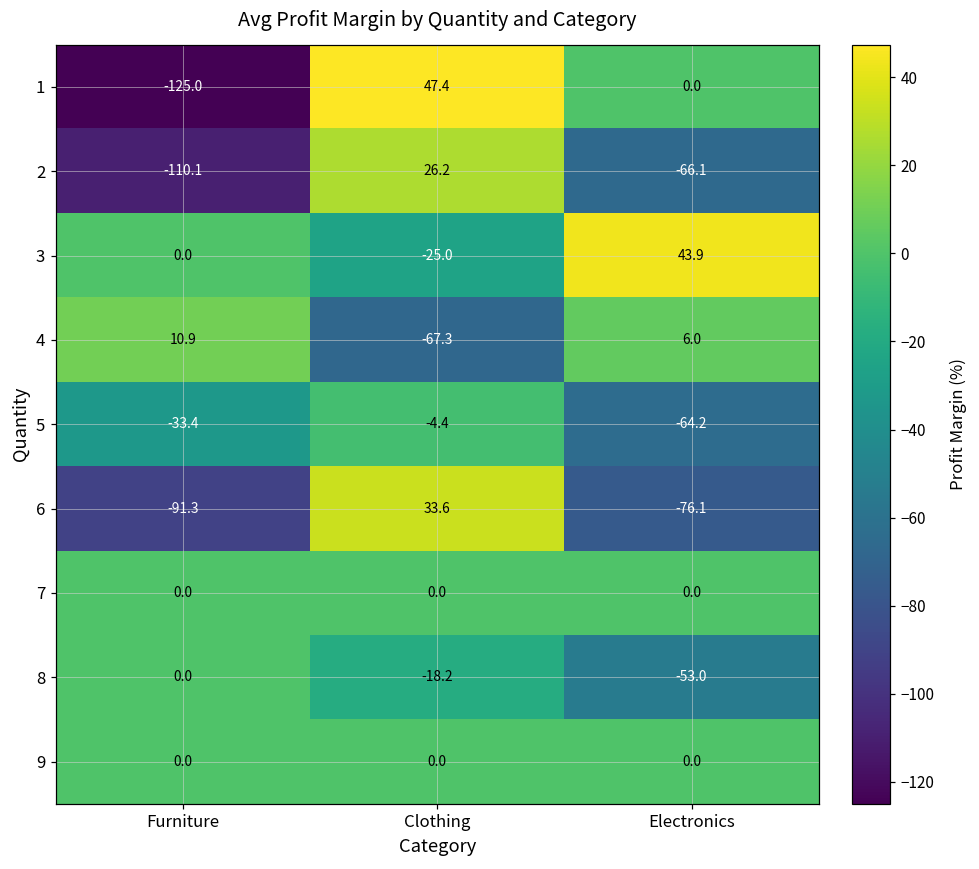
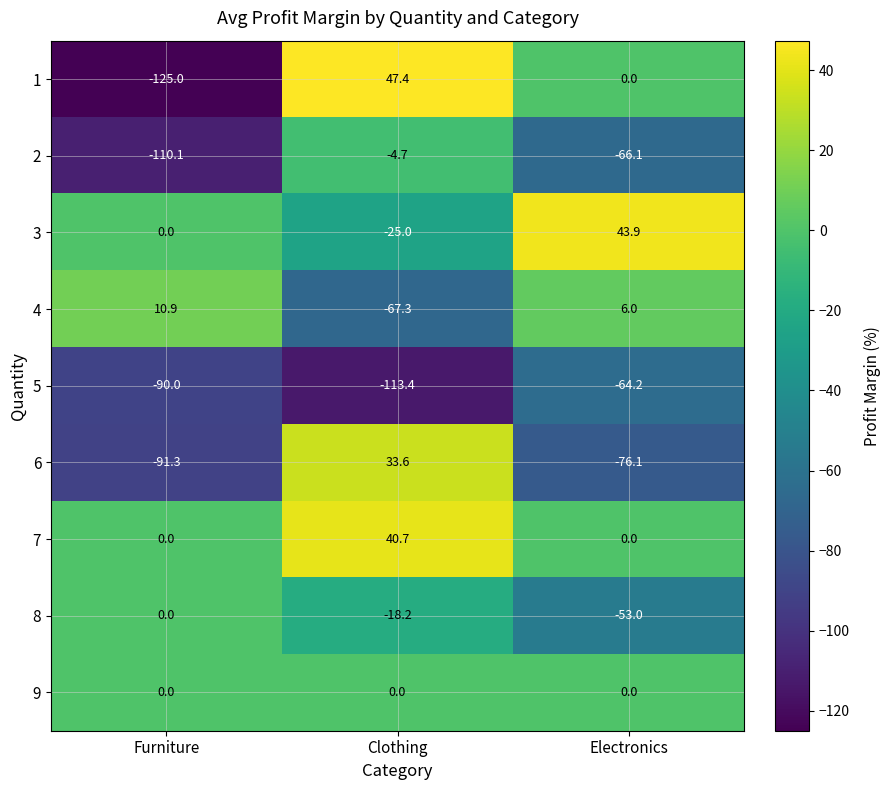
  {
    "1": {
      "Furniture": -125.0,
      "Clothing": 47.4,
      "Electronics": 0.0
    },
    "2": {
      "Furniture": -110.1,
-     "Clothing": 26.2,
+     "Clothing": -4.7,
      "Electronics": -66.1
    },
    "3": {
      "Furniture": 0.0,
      "Clothing": -25.0,
      "Electronics": 43.9
    },
    "4": {
      "Furniture": 10.9,
      "Clothing": -67.3,
      "Electronics": 6.0
    },
    "5": {
-     "Furniture": -33.4,
-     "Clothing": -4.4,
+     "Furniture": -90.0,
+     "Clothing": -113.4,
      "Electronics": -64.2
    },
    "6": {
      "Furniture": -91.3,
      "Clothing": 33.6,
      "Electronics": -76.1
    },
    "7": {
      "Furniture": 0.0,
-     "Clothing": 0.0,
+     "Clothing": 40.7,
      "Electronics": 0.0
    },
    "8": {
      "Furniture": 0.0,
      "Clothing": -18.2,
      "Electronics": -53.0
    },
    "9": {
      "Furniture": 0.0,
      "Clothing": 0.0,
      "Electronics": 0.0
    }
  }
